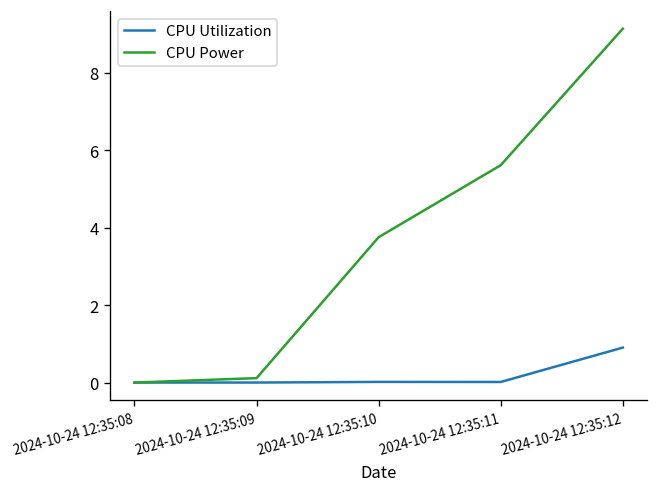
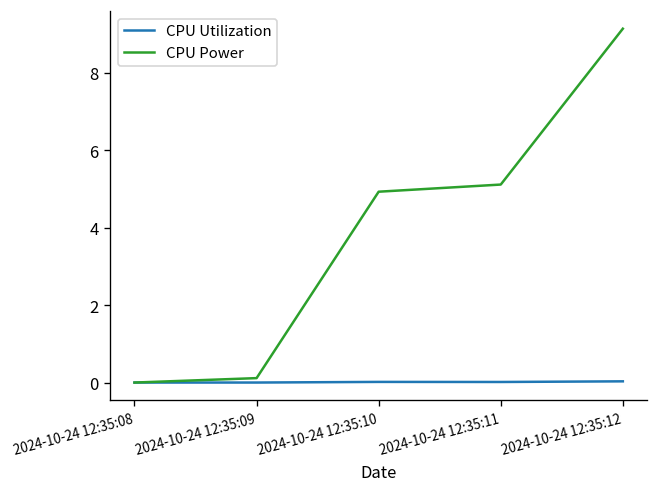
  {
    "CPU Utilization": {
      "2024-10-24 12:35:09": 0.0,
      "2024-10-24 12:35:10": 0.0,
      "2024-10-24 12:35:11": 0.0,
-     "2024-10-24 12:35:12": 0.9
+     "2024-10-24 12:35:12": 0.0
    },
    "CPU Power": {
      "2024-10-24 12:35:09": 0.1,
-     "2024-10-24 12:35:10": 3.8,
-     "2024-10-24 12:35:11": 5.6,
+     "2024-10-24 12:35:10": 4.9,
+     "2024-10-24 12:35:11": 5.1,
      "2024-10-24 12:35:12": 9.1
    }
  }
